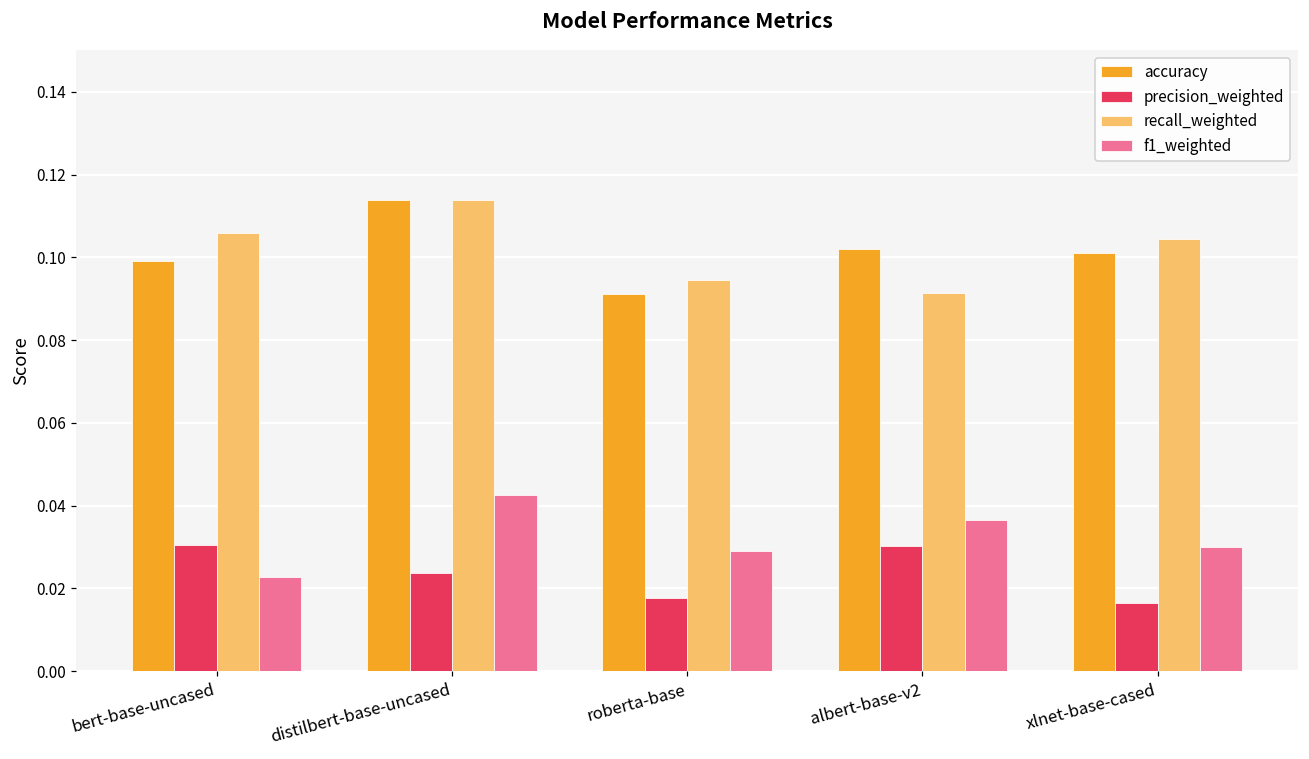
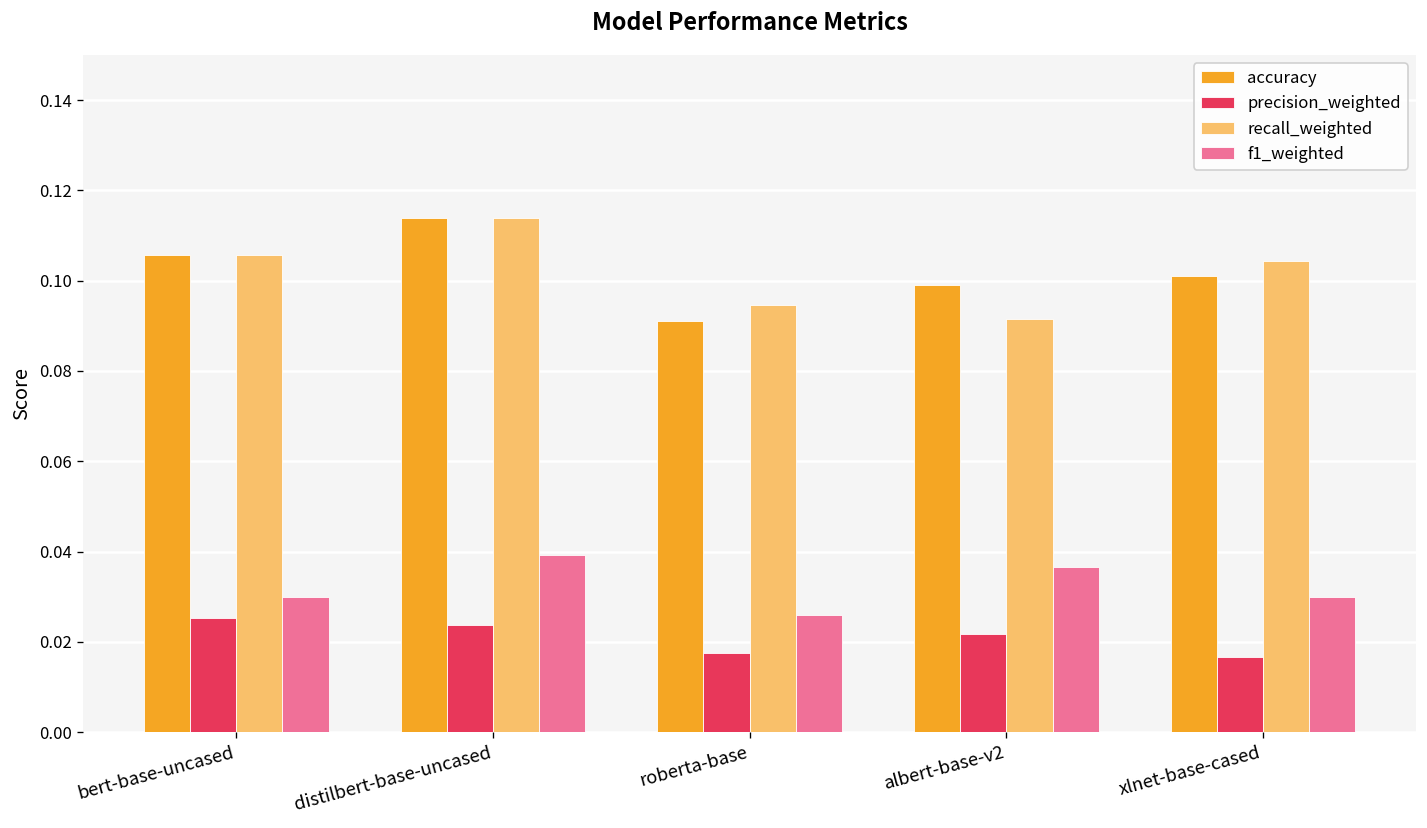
  {
    "accuracy": {
-     "bert-base-uncased": 0.099,
+     "bert-base-uncased": 0.106,
      "distilbert-base-uncased": 0.114,
      "roberta-base": 0.091,
-     "albert-base-v2": 0.102,
+     "albert-base-v2": 0.099,
      "xlnet-base-cased": 0.101
    },
    "precision_weighted": {
-     "bert-base-uncased": 0.030,
+     "bert-base-uncased": 0.025,
      "distilbert-base-uncased": 0.024,
      "roberta-base": 0.018,
-     "albert-base-v2": 0.030,
+     "albert-base-v2": 0.022,
      "xlnet-base-cased": 0.017
    },
    "recall_weighted": {
      "bert-base-uncased": 0.106,
      "distilbert-base-uncased": 0.114,
      "roberta-base": 0.095,
      "albert-base-v2": 0.091,
      "xlnet-base-cased": 0.104
    },
    "f1_weighted": {
-     "bert-base-uncased": 0.023,
-     "distilbert-base-uncased": 0.042,
-     "roberta-base": 0.029,
+     "bert-base-uncased": 0.030,
+     "distilbert-base-uncased": 0.039,
+     "roberta-base": 0.026,
      "albert-base-v2": 0.036,
      "xlnet-base-cased": 0.030
    }
  }
